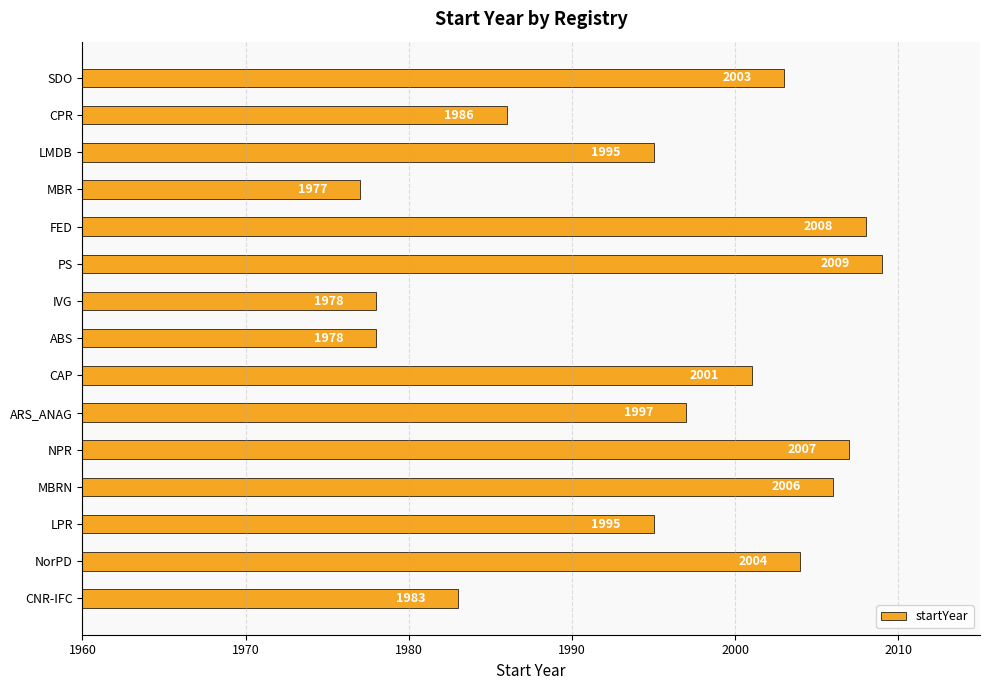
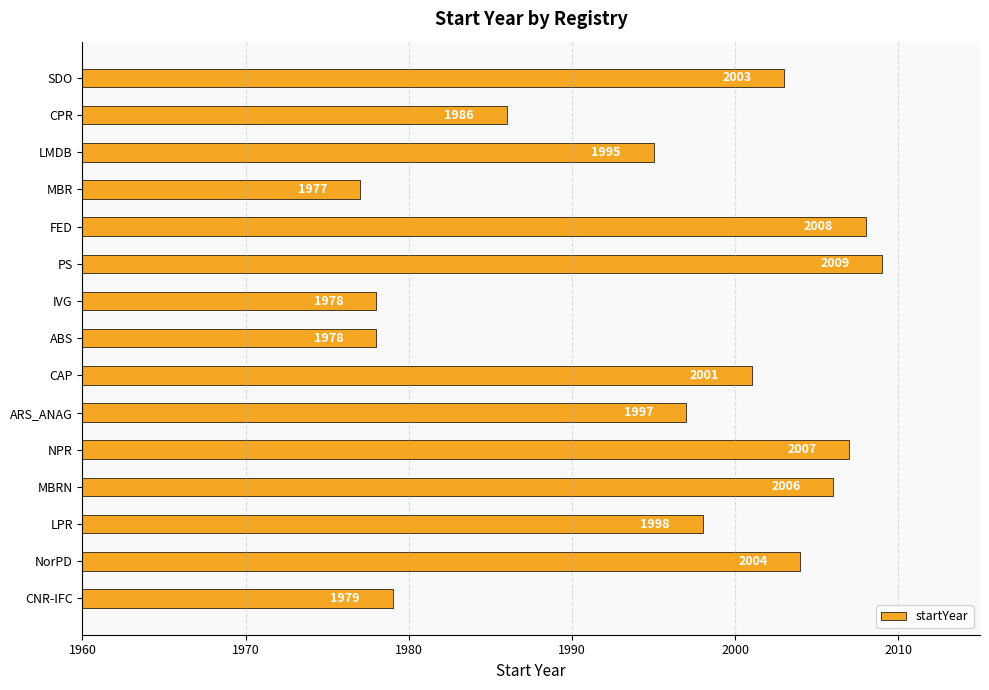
  {
    "SDO": 2003,
    "CPR": 1986,
    "LMDB": 1995,
    "MBR": 1977,
    "FED": 2008,
    "PS": 2009,
    "IVG": 1978,
    "ABS": 1978,
    "CAP": 2001,
    "ARS_ANAG": 1997,
    "NPR": 2007,
    "MBRN": 2006,
-   "LPR": 1995,
+   "LPR": 1998,
    "NorPD": 2004,
-   "CNR-IFC": 1983
+   "CNR-IFC": 1979
  }
